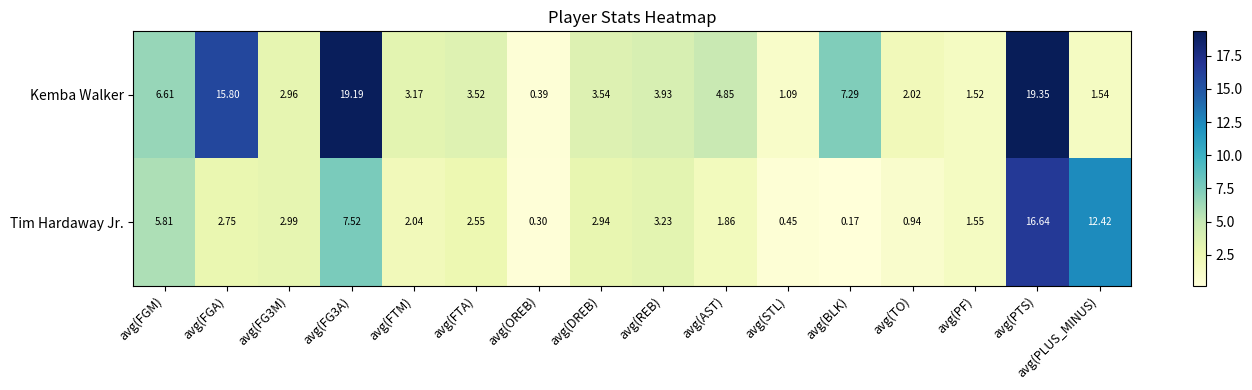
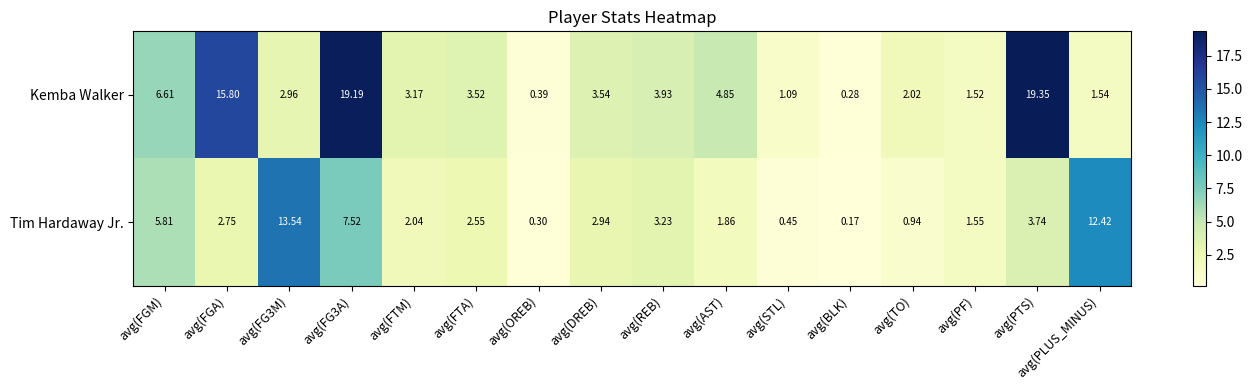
  {
    "Kemba Walker": {
      "avg(FGM)": 6.61,
      "avg(FGA)": 15.80,
      "avg(FG3M)": 2.96,
      "avg(FG3A)": 19.19,
      "avg(FTM)": 3.17,
      "avg(FTA)": 3.52,
      "avg(OREB)": 0.39,
      "avg(DREB)": 3.54,
      "avg(REB)": 3.93,
      "avg(AST)": 4.85,
      "avg(STL)": 1.09,
-     "avg(BLK)": 7.29,
+     "avg(BLK)": 0.28,
      "avg(TO)": 2.02,
      "avg(PF)": 1.52,
      "avg(PTS)": 19.35,
      "avg(PLUS_MINUS)": 1.54
    },
    "Tim Hardaway Jr.": {
      "avg(FGM)": 5.81,
      "avg(FGA)": 2.75,
-     "avg(FG3M)": 2.99,
+     "avg(FG3M)": 13.54,
      "avg(FG3A)": 7.52,
      "avg(FTM)": 2.04,
      "avg(FTA)": 2.55,
      "avg(OREB)": 0.30,
      "avg(DREB)": 2.94,
      "avg(REB)": 3.23,
      "avg(AST)": 1.86,
      "avg(STL)": 0.45,
      "avg(BLK)": 0.17,
      "avg(TO)": 0.94,
      "avg(PF)": 1.55,
-     "avg(PTS)": 16.64,
+     "avg(PTS)": 3.74,
      "avg(PLUS_MINUS)": 12.42
    }
  }
